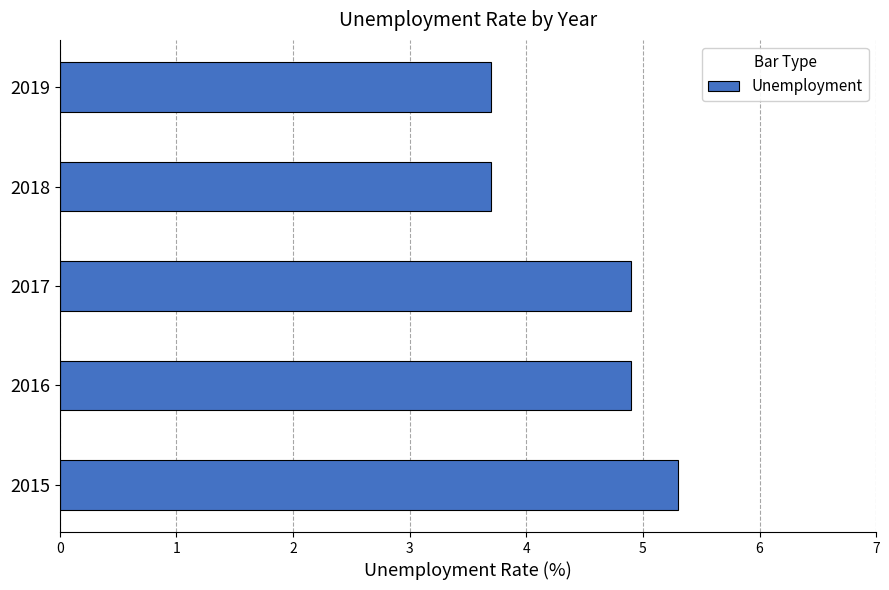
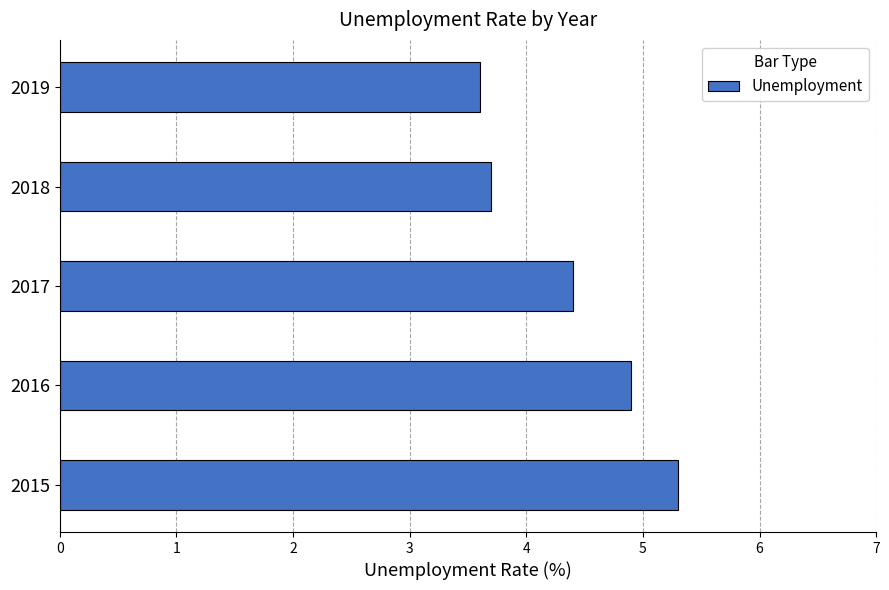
  {
-   "2019": 3.7,
+   "2019": 3.6,
    "2018": 3.7,
-   "2017": 4.9,
+   "2017": 4.4,
    "2016": 4.9,
    "2015": 5.3
  }
